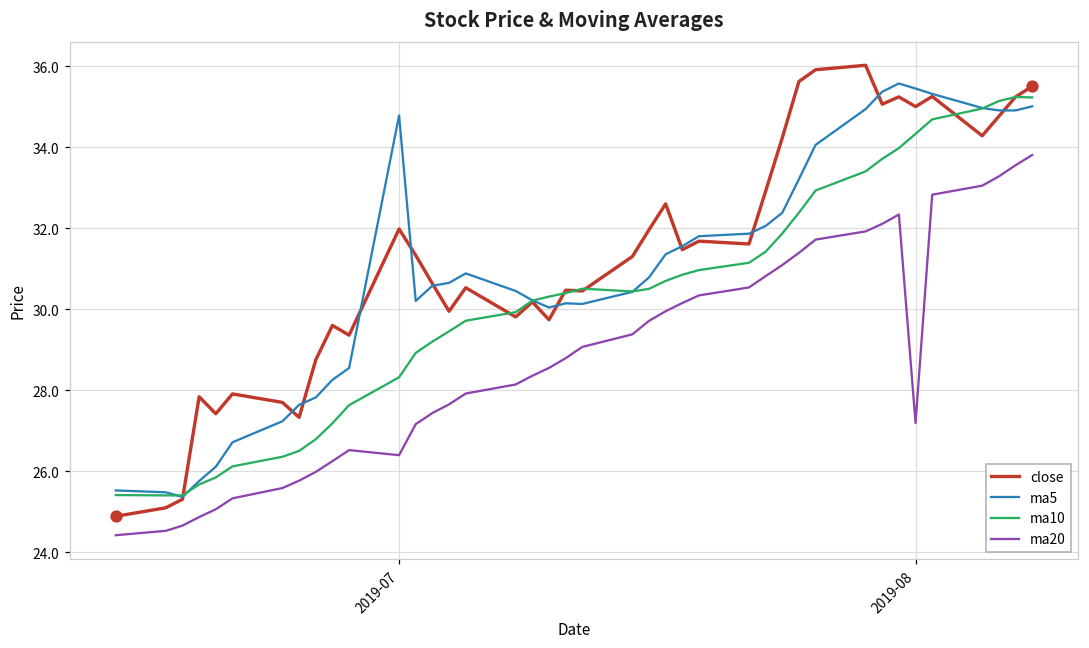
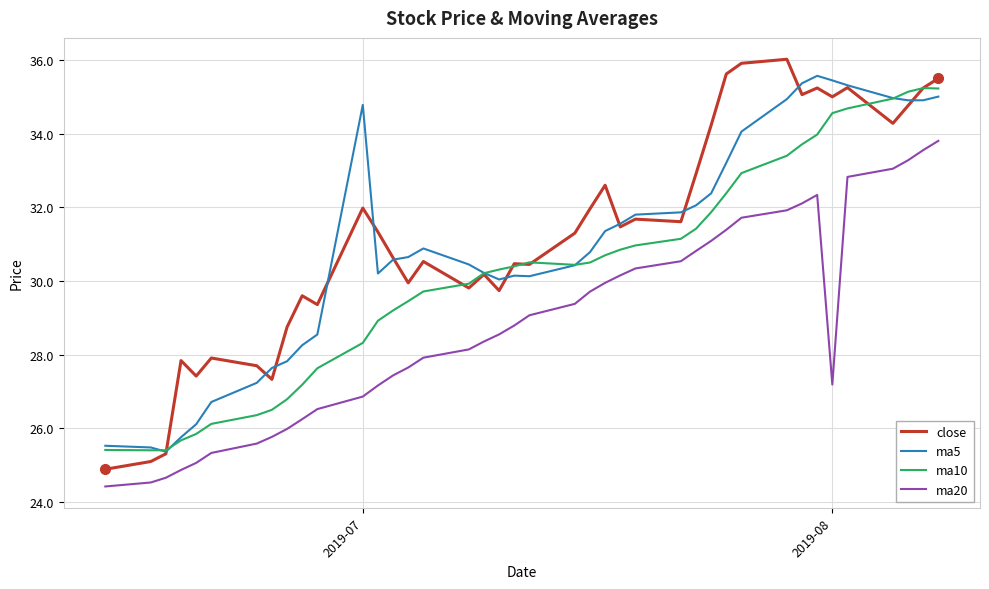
  {
    "ma5": {
      "2019-07": 34.8,
      "2019-08": 35.4
    },
    "ma10": {
      "2019-07": 28.3,
-     "2019-08": 34.3
+     "2019-08": 34.6
    },
    "ma20": {
-     "2019-07": 26.4,
+     "2019-07": 26.9,
      "2019-08": 27.2
    }
  }
